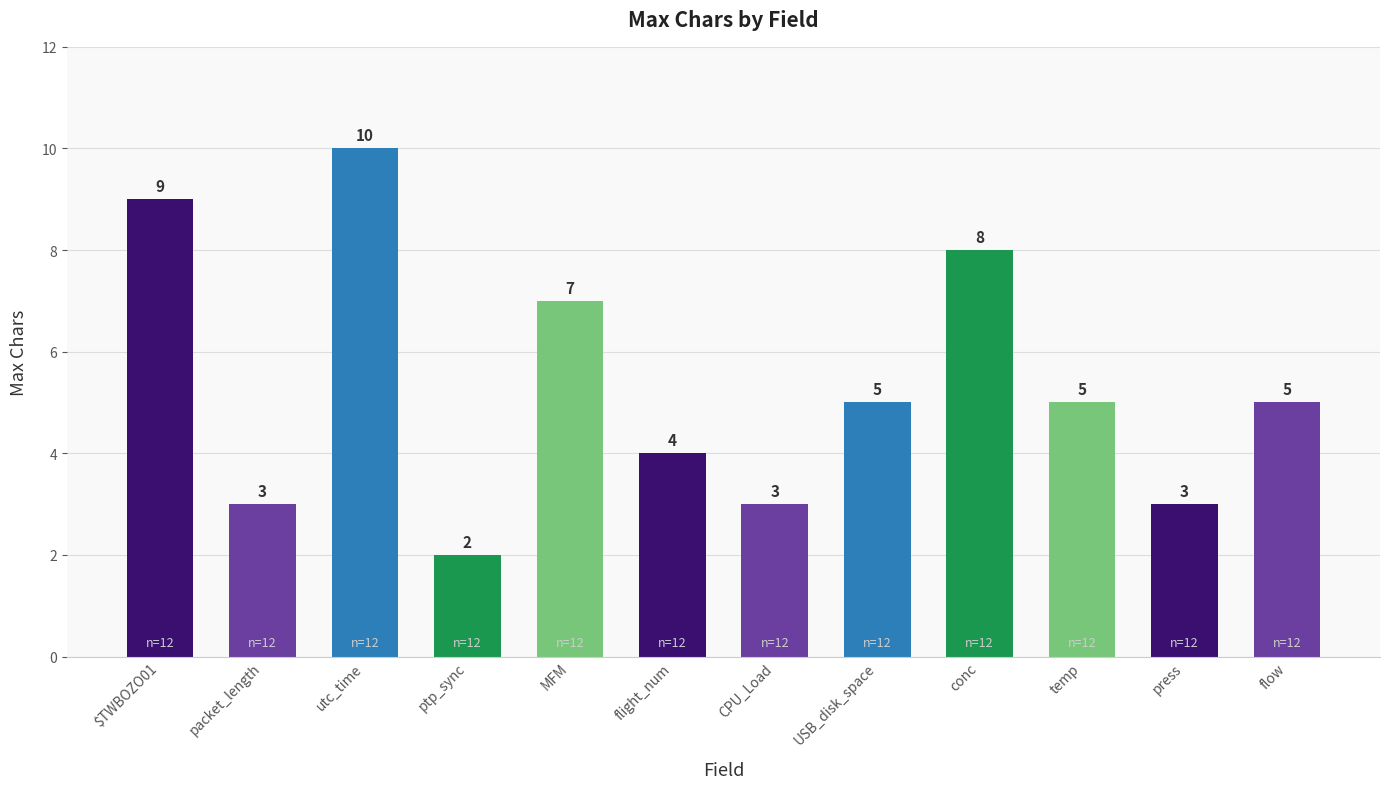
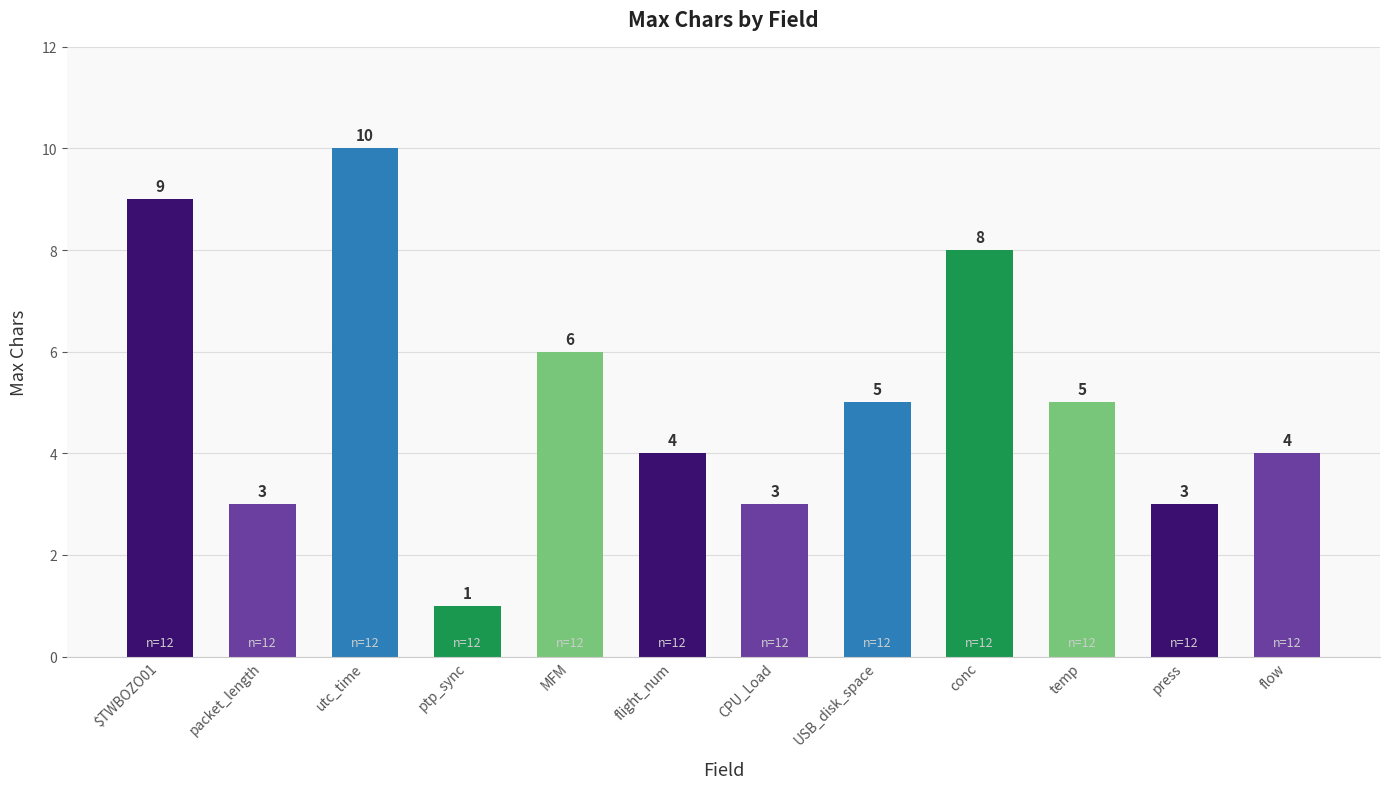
  {
    "$TWBOZO01": 9,
    "packet_length": 3,
    "utc_time": 10,
-   "ptp_sync": 2,
-   "MFM": 7,
+   "ptp_sync": 1,
+   "MFM": 6,
    "flight_num": 4,
    "CPU_Load": 3,
    "USB_disk_space": 5,
    "conc": 8,
    "temp": 5,
    "press": 3,
-   "flow": 5
+   "flow": 4
  }
